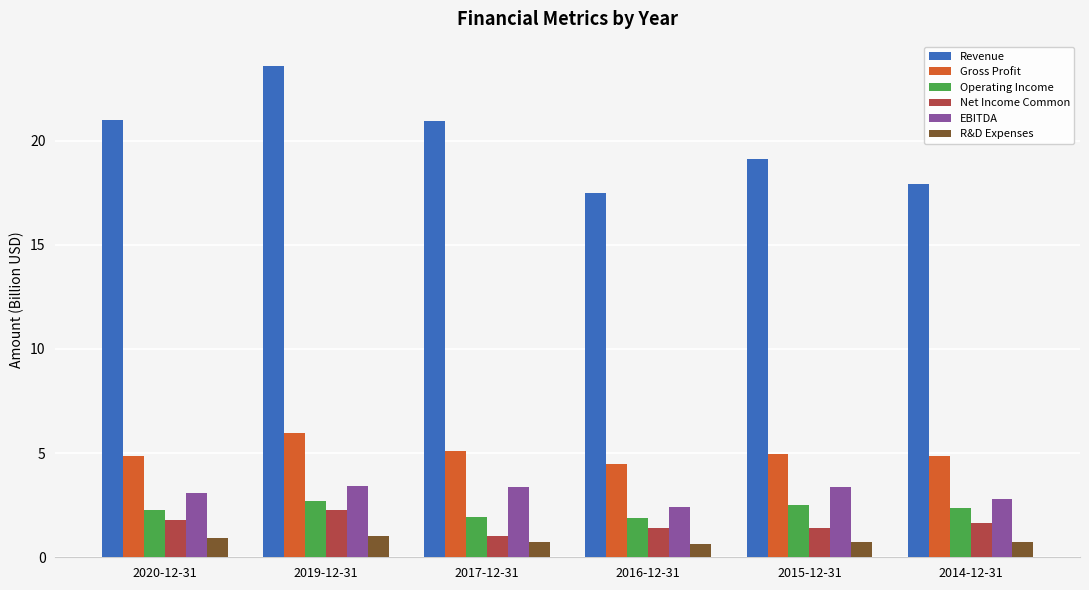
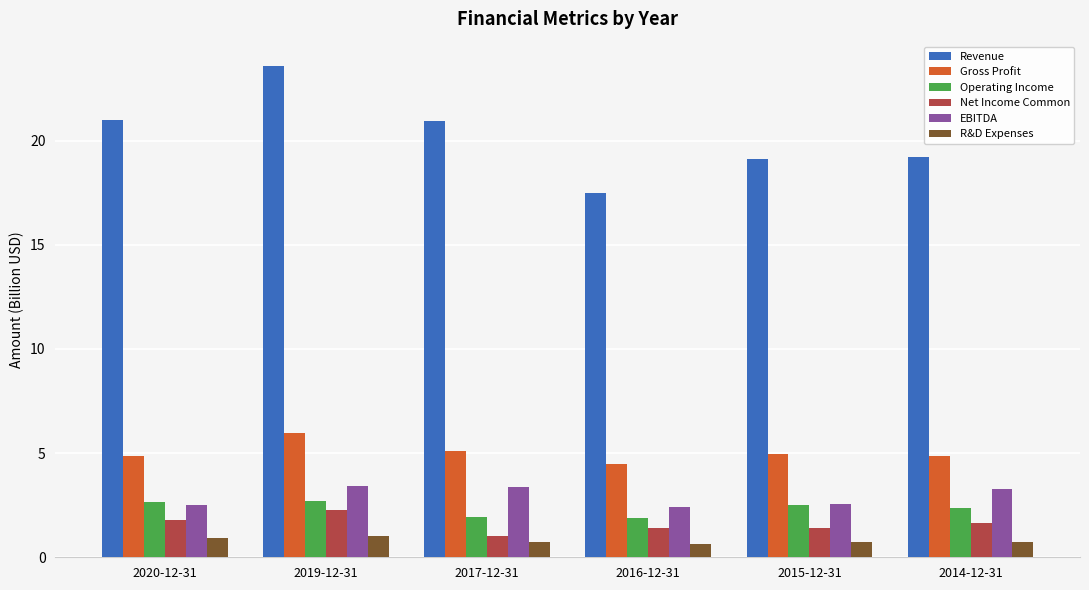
  {
    "Revenue": {
      "2020-12-31": 21.0,
      "2019-12-31": 23.6,
      "2017-12-31": 20.9,
      "2016-12-31": 17.5,
      "2015-12-31": 19.1,
-     "2014-12-31": 17.9
+     "2014-12-31": 19.2
    },
    "Operating Income": {
-     "2020-12-31": 2.3,
+     "2020-12-31": 2.7,
      "2019-12-31": 2.7,
      "2017-12-31": 1.9,
      "2016-12-31": 1.9,
      "2015-12-31": 2.5,
      "2014-12-31": 2.4
    },
    "EBITDA": {
-     "2020-12-31": 3.1,
+     "2020-12-31": 2.5,
      "2019-12-31": 3.4,
      "2017-12-31": 3.4,
      "2016-12-31": 2.4,
-     "2015-12-31": 3.4,
-     "2014-12-31": 2.8
+     "2015-12-31": 2.6,
+     "2014-12-31": 3.3
    },
    "R&D Expenses": {
      "2020-12-31": 0.9,
      "2019-12-31": 1.0,
      "2017-12-31": 0.8,
      "2016-12-31": 0.6,
      "2015-12-31": 0.7,
      "2014-12-31": 0.8
    }
  }
